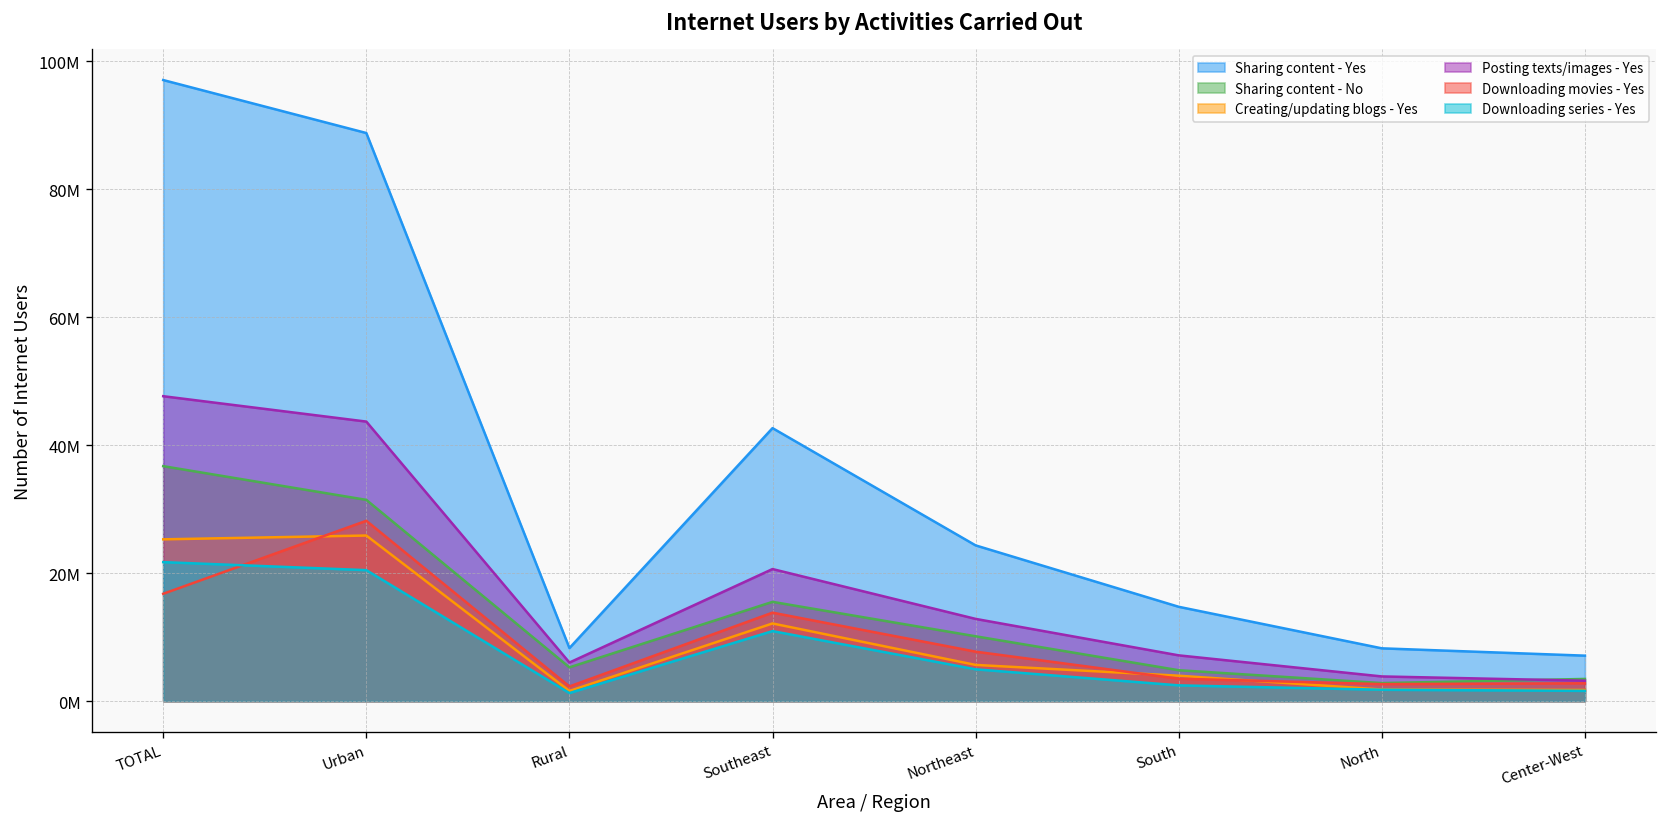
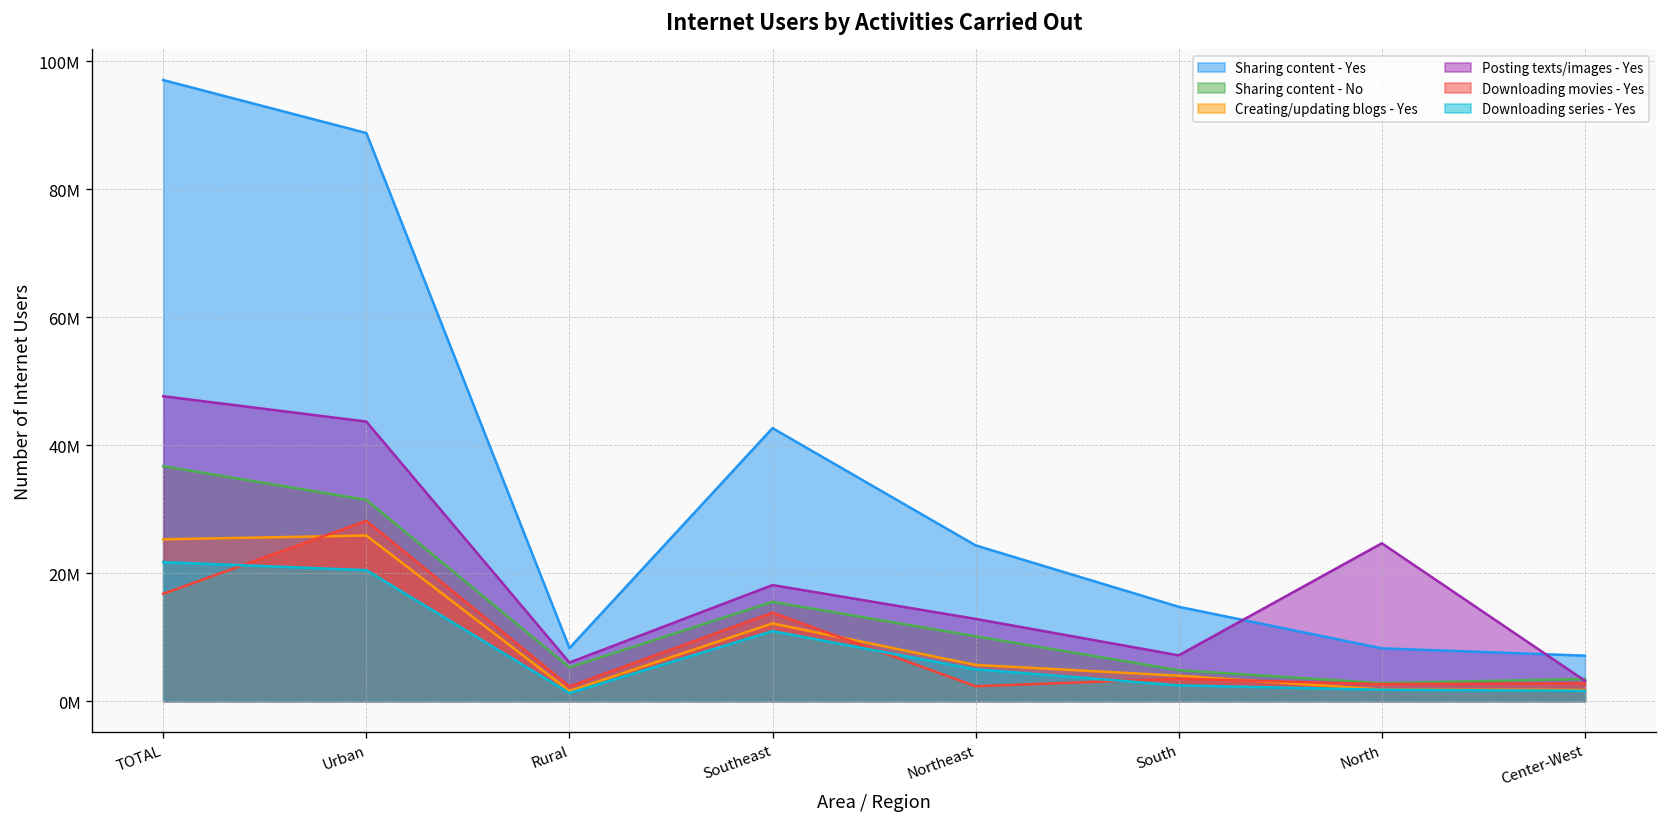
  {
    "Sharing content - No": {
      "TOTAL": 37000000,
      "Urban": 31000000,
      "Rural": 5000000,
      "Southeast": 16000000,
      "Northeast": 10000000,
      "South": 5000000
    },
    "Creating/updating blogs - Yes": {
      "TOTAL": 25000000,
      "Urban": 26000000,
      "Southeast": 12000000,
      "Northeast": 6000000
    },
    "Posting texts/images - Yes": {
      "TOTAL": 48000000,
      "Urban": 44000000,
      "Rural": 6000000,
-     "Southeast": 21000000,
+     "Southeast": 18000000,
      "Northeast": 13000000,
      "South": 7000000,
-     "North": 4000000
+     "North": 25000000
    },
    "Downloading movies - Yes": {
      "TOTAL": 17000000,
      "Urban": 28000000,
      "Rural": 2000000,
      "Southeast": 14000000,
-     "Northeast": 8000000
+     "Northeast": 2000000
    }
  }
